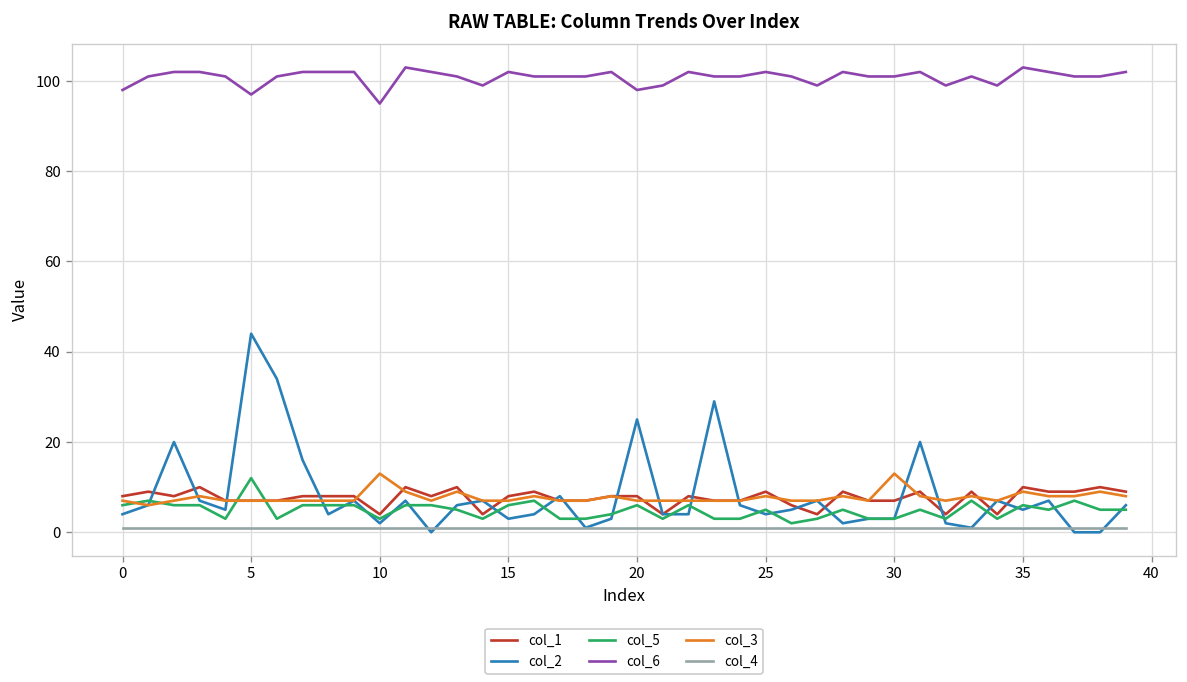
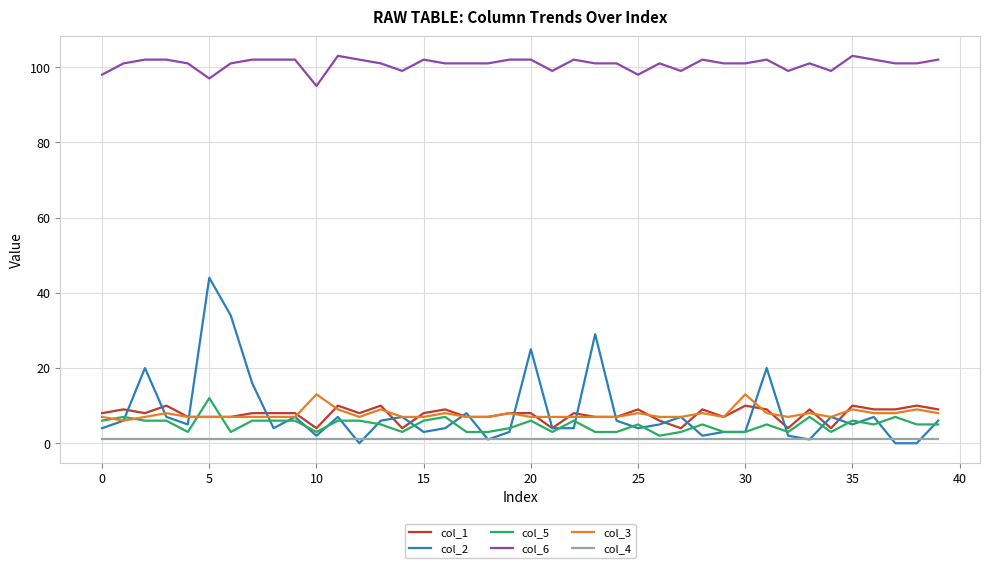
  {
    "col_1": {
      "0": 8,
      "10": 4,
      "15": 8,
      "20": 8,
      "25": 9,
-     "30": 7,
+     "30": 10,
      "35": 10
    },
    "col_2": {
      "0": 4,
      "5": 44,
      "10": 2,
      "15": 3,
      "20": 25,
      "25": 4,
      "35": 5
    },
    "col_5": {
      "0": 6,
      "5": 12,
      "10": 3,
      "15": 6,
      "20": 6,
      "25": 5,
      "35": 6
    },
    "col_6": {
      "0": 98,
      "5": 97,
      "10": 95,
      "15": 102,
-     "20": 98,
-     "25": 102,
+     "20": 102,
+     "25": 98,
      "30": 101,
      "35": 103
    },
    "col_3": {
      "0": 7,
      "10": 13,
      "15": 7,
      "20": 7,
      "25": 8,
      "30": 13,
      "35": 9
    },
    "col_4": {
      "0": 1,
      "5": 1,
      "10": 1,
      "15": 1,
      "20": 1,
      "25": 1,
      "30": 1,
      "35": 1
    }
  }
